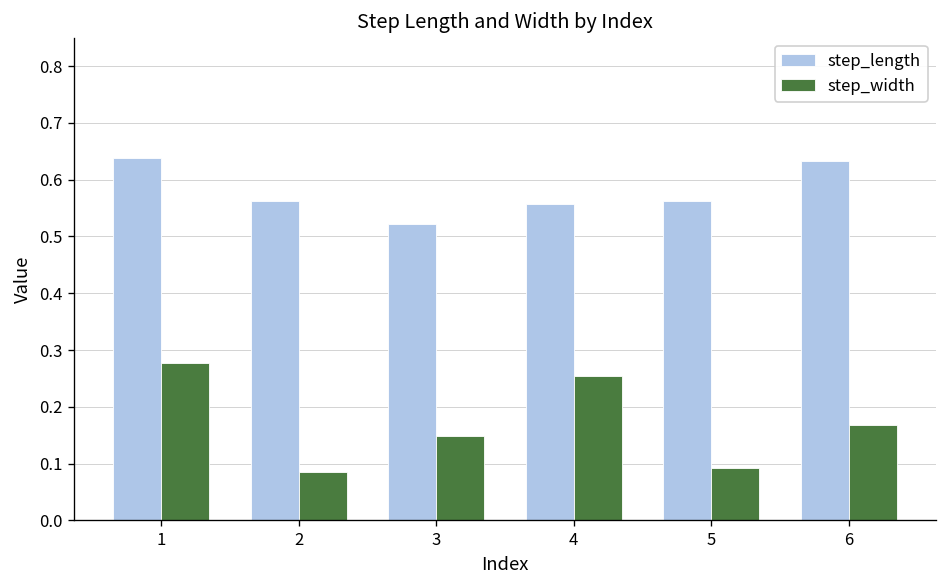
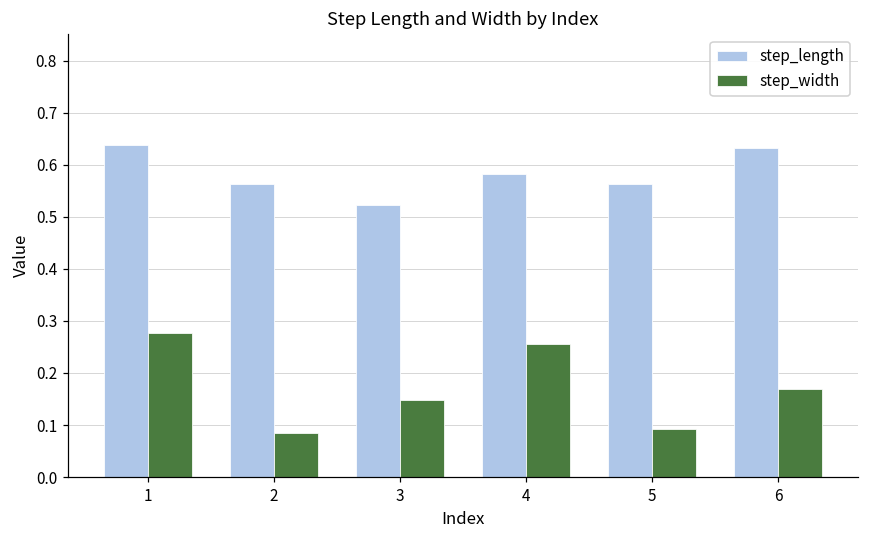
  {
    "step_length": {
      "1": 0.64,
      "2": 0.56,
      "3": 0.52,
-     "4": 0.56,
+     "4": 0.58,
      "5": 0.56,
      "6": 0.63
    },
    "step_width": {
      "1": 0.28,
      "2": 0.08,
      "3": 0.15,
      "4": 0.25,
      "5": 0.09,
      "6": 0.17
    }
  }
